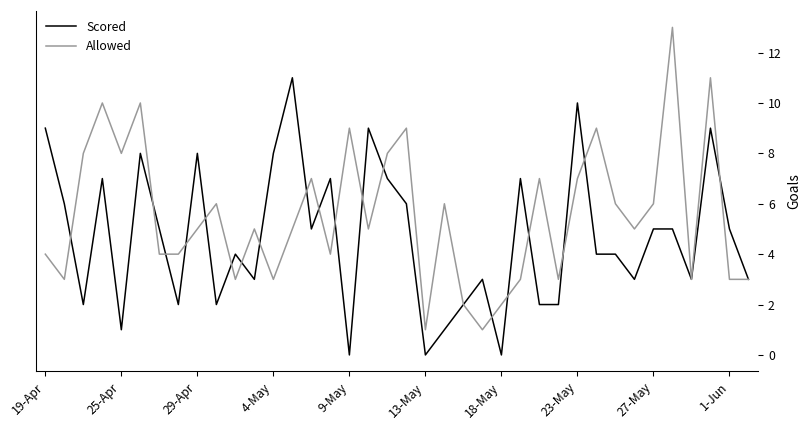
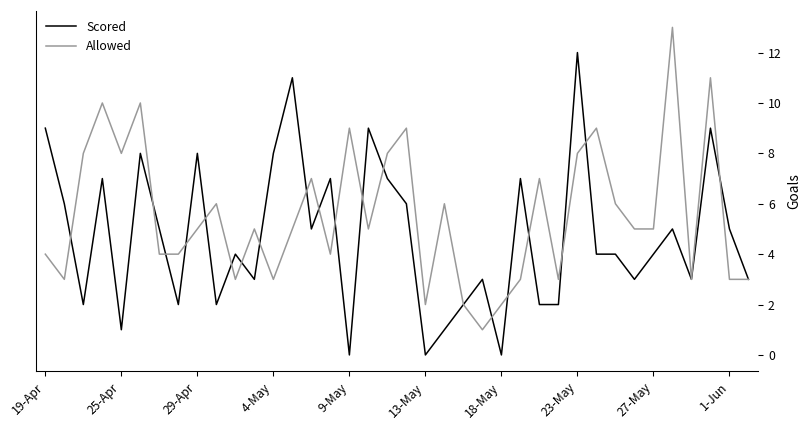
  {
    "Scored": {
      "19-Apr": 9,
      "25-Apr": 1,
      "29-Apr": 8,
      "4-May": 8,
      "9-May": 0,
      "13-May": 0,
      "18-May": 0,
-     "23-May": 10,
-     "27-May": 5,
+     "23-May": 12,
+     "27-May": 4,
      "1-Jun": 5
    },
    "Allowed": {
      "19-Apr": 4,
      "25-Apr": 8,
      "29-Apr": 5,
      "4-May": 3,
      "9-May": 9,
-     "13-May": 1,
+     "13-May": 2,
      "18-May": 2,
-     "23-May": 7,
-     "27-May": 6,
+     "23-May": 8,
+     "27-May": 5,
      "1-Jun": 3
    }
  }
